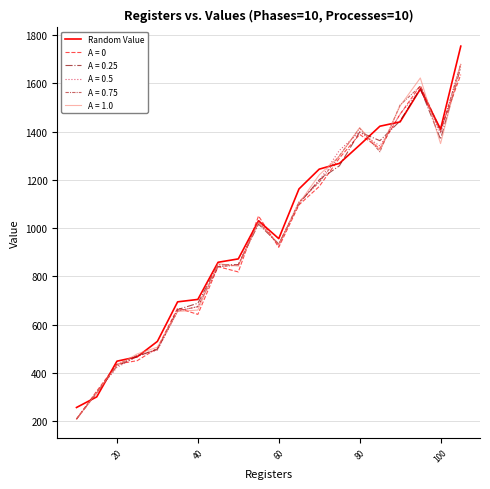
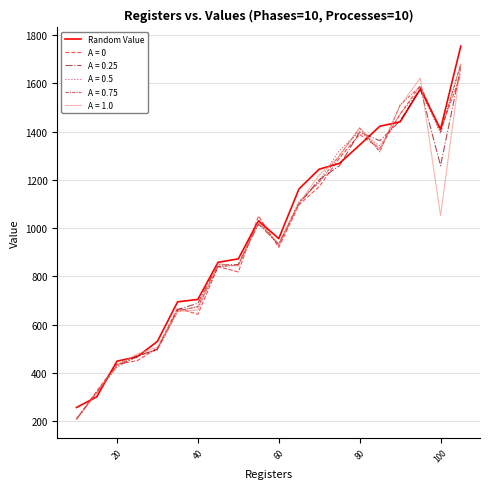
  {
    "A = 0.25": {
      "40": 690,
-     "100": 1370
+     "100": 1260
    },
    "A = 1.0": {
      "40": 660,
-     "100": 1350
+     "100": 1050
    }
  }
